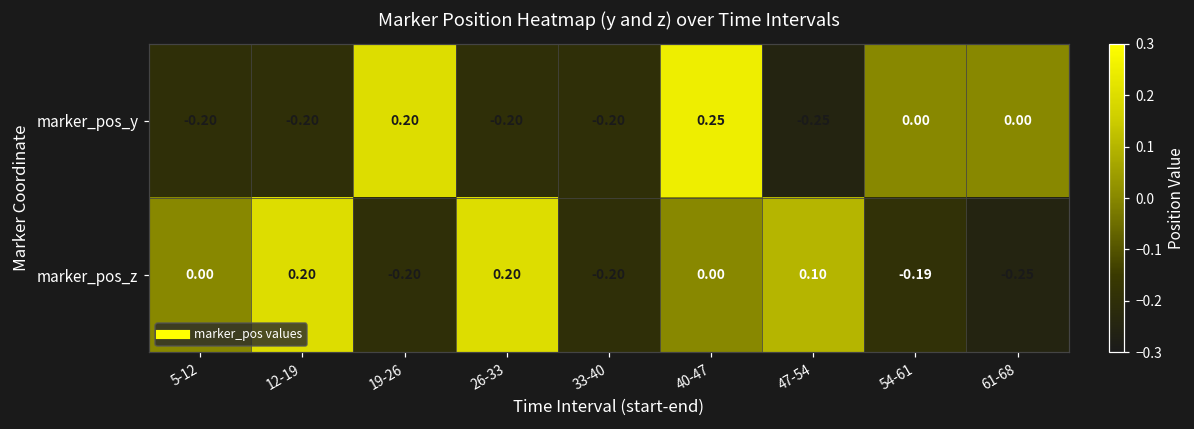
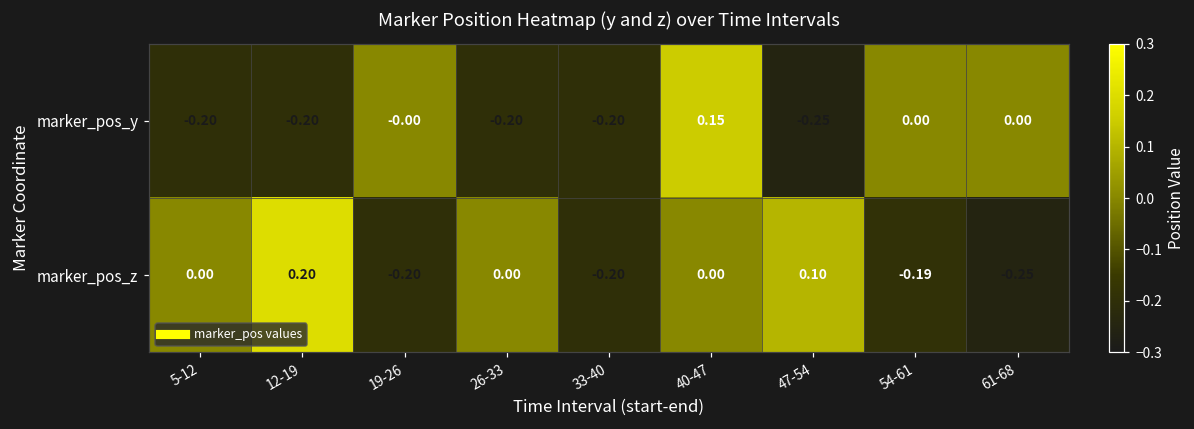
  {
    "marker_pos_y": {
-     "19-26": 0.20,
-     "40-47": 0.25,
+     "19-26": -0.00,
+     "40-47": 0.15,
      "54-61": 0.00,
      "61-68": 0.00
    },
    "marker_pos_z": {
      "5-12": 0.00,
      "12-19": 0.20,
-     "26-33": 0.20,
+     "26-33": 0.00,
      "40-47": 0.00,
      "47-54": 0.10,
      "54-61": -0.19
    }
  }
